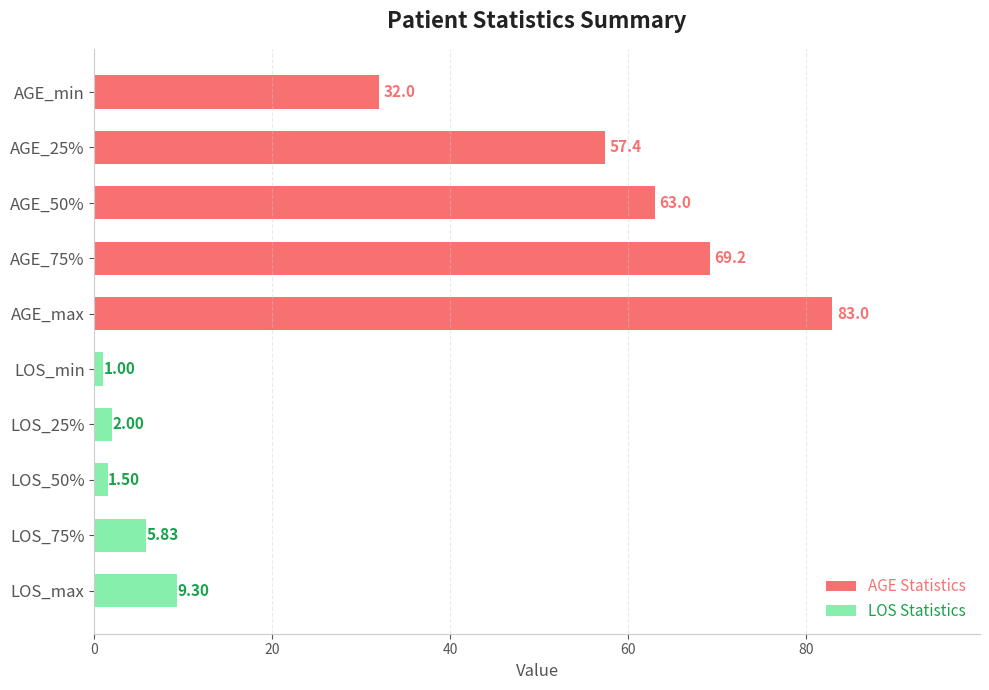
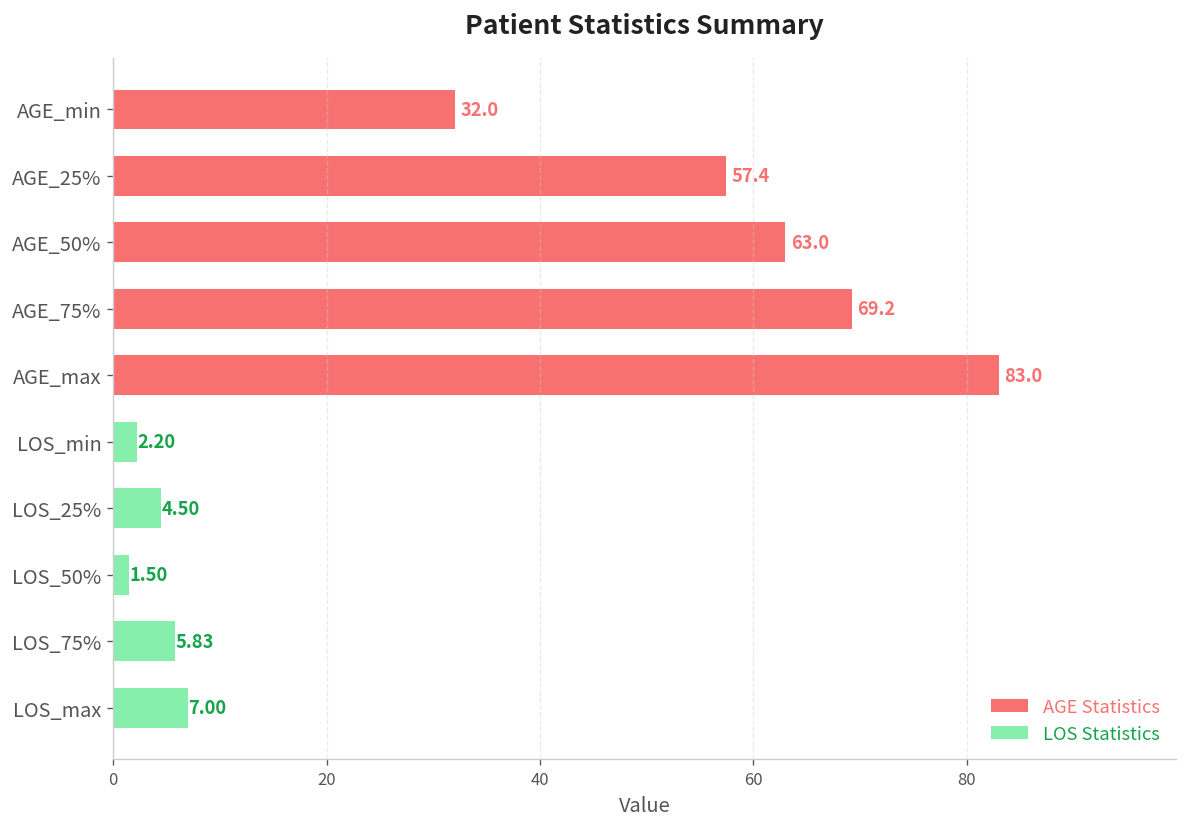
  {
    "AGE Statistics": {
      "AGE_min": 32.0,
      "AGE_25%": 57.4,
      "AGE_50%": 63.0,
      "AGE_75%": 69.2,
      "AGE_max": 83.0
    },
    "LOS Statistics": {
-     "LOS_min": 1.00,
-     "LOS_25%": 2.00,
+     "LOS_min": 2.20,
+     "LOS_25%": 4.50,
      "LOS_50%": 1.50,
      "LOS_75%": 5.83,
-     "LOS_max": 9.30
+     "LOS_max": 7.00
    }
  }
